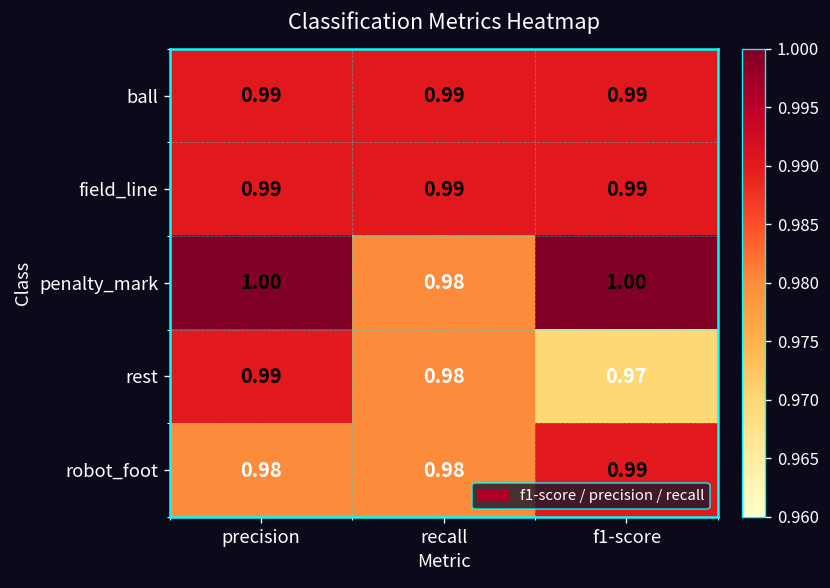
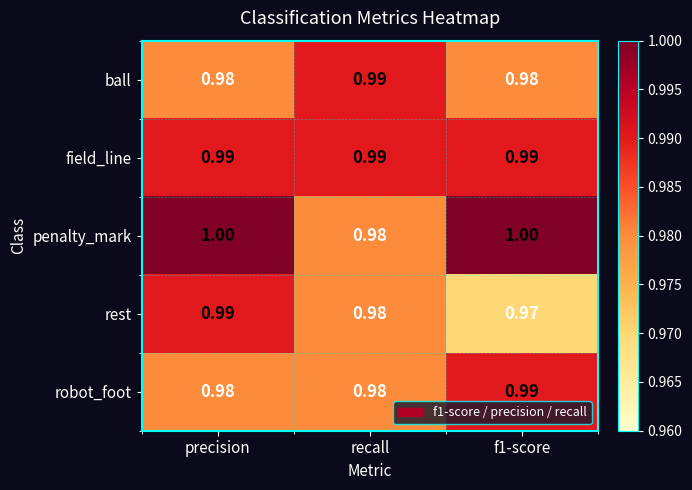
  {
    "ball": {
-     "precision": 0.99,
+     "precision": 0.98,
      "recall": 0.99,
-     "f1-score": 0.99
+     "f1-score": 0.98
    },
    "field_line": {
      "precision": 0.99,
      "recall": 0.99,
      "f1-score": 0.99
    },
    "penalty_mark": {
      "precision": 1.00,
      "recall": 0.98,
      "f1-score": 1.00
    },
    "rest": {
      "precision": 0.99,
      "recall": 0.98,
      "f1-score": 0.97
    },
    "robot_foot": {
      "precision": 0.98,
      "recall": 0.98,
      "f1-score": 0.99
    }
  }
